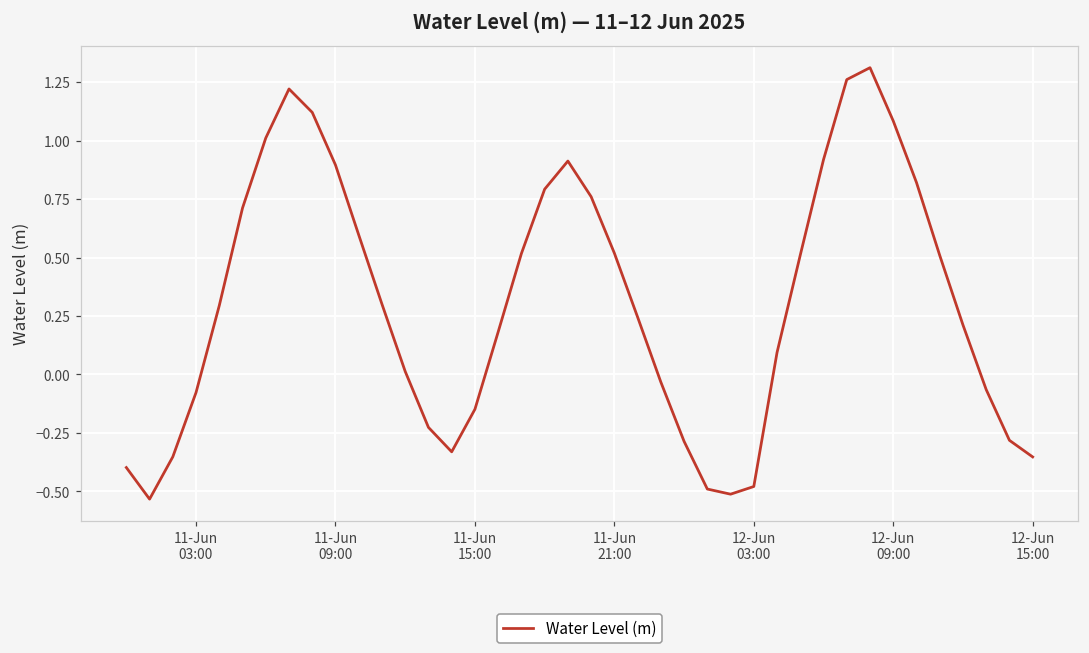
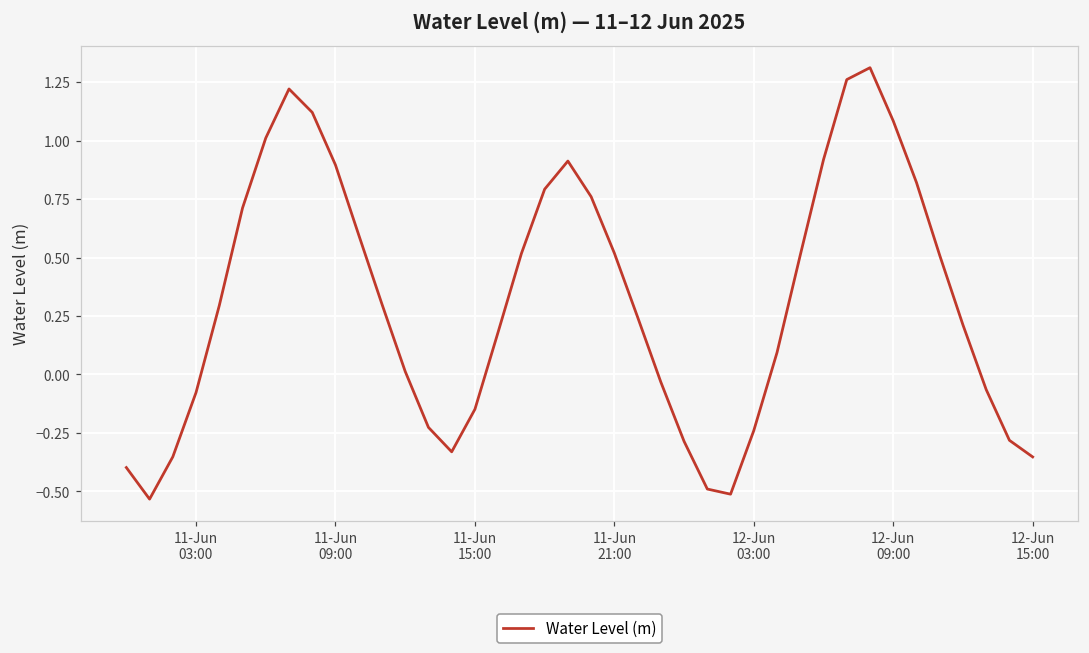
  {
    "11-Jun 03:00": -0.08,
    "11-Jun 09:00": 0.90,
    "11-Jun 15:00": -0.15,
    "11-Jun 21:00": 0.52,
-   "12-Jun 03:00": -0.48,
+   "12-Jun 03:00": -0.24,
    "12-Jun 09:00": 1.08,
    "12-Jun 15:00": -0.35
  }
